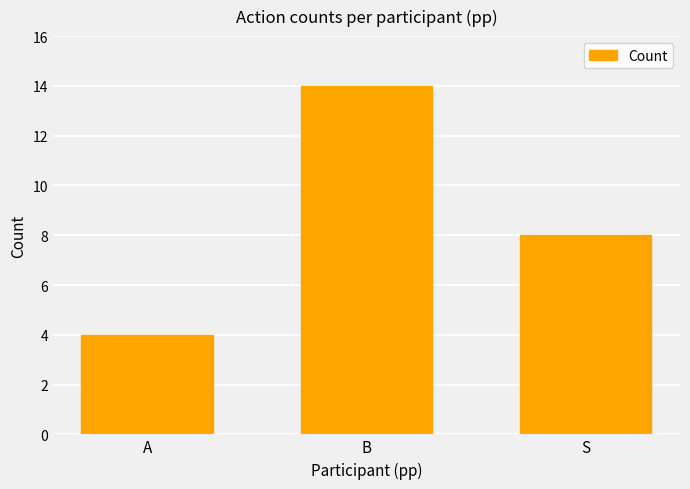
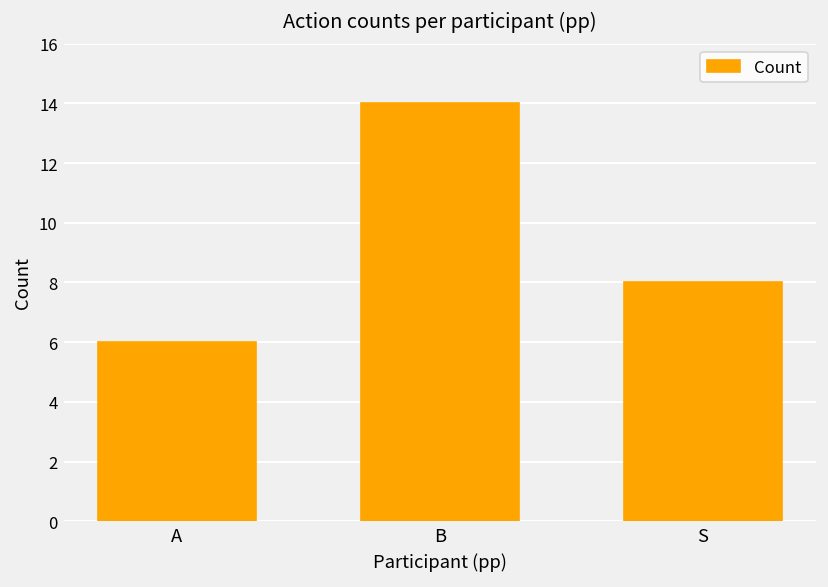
  {
-   "A": 4,
+   "A": 6,
    "B": 14,
    "S": 8
  }
